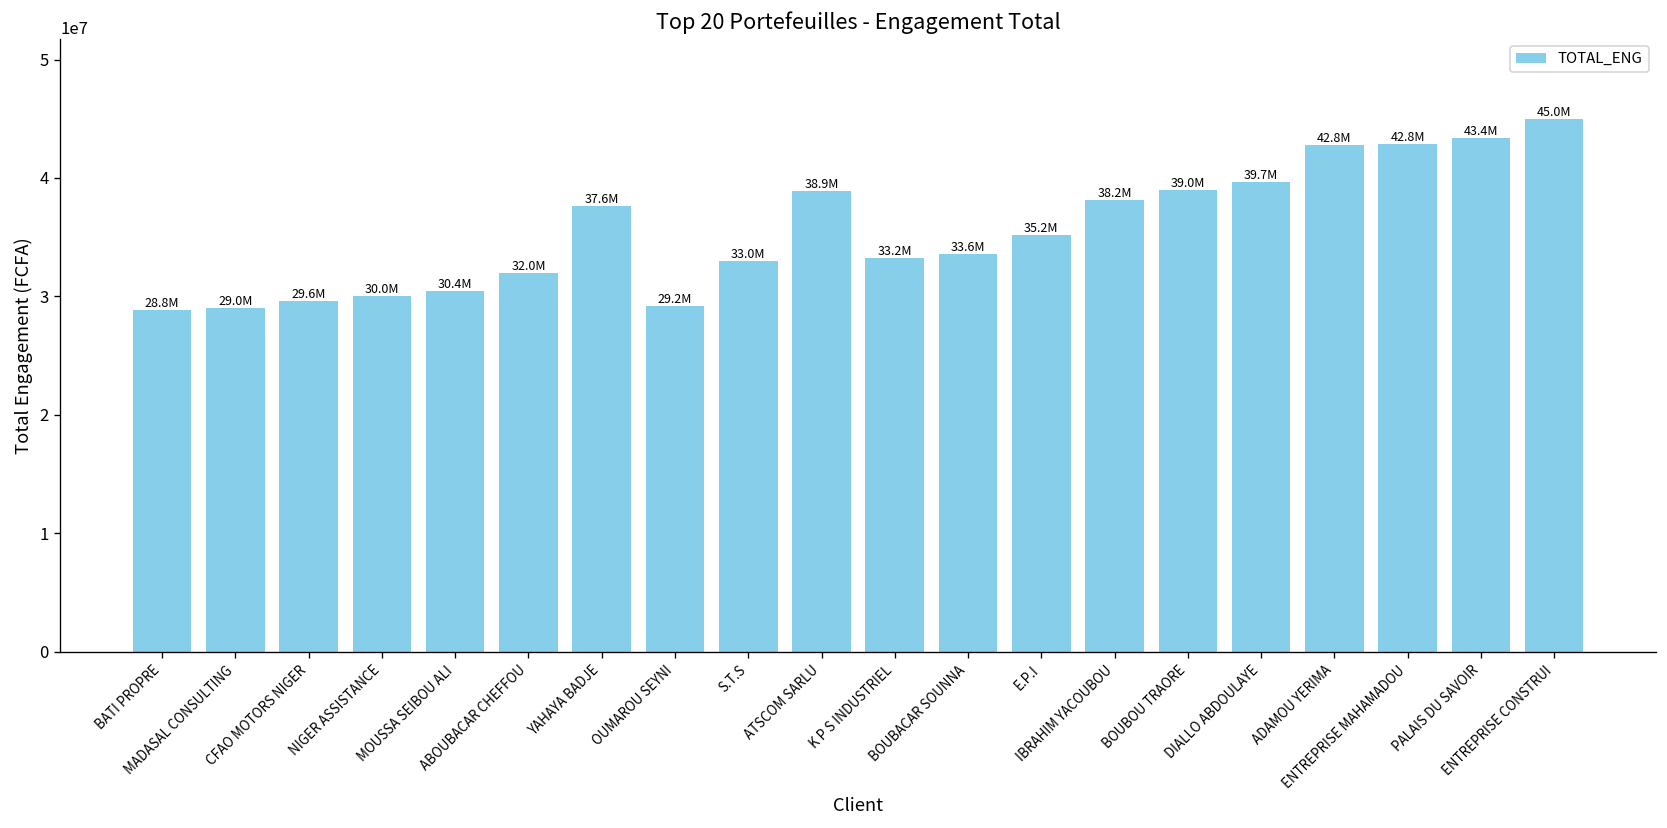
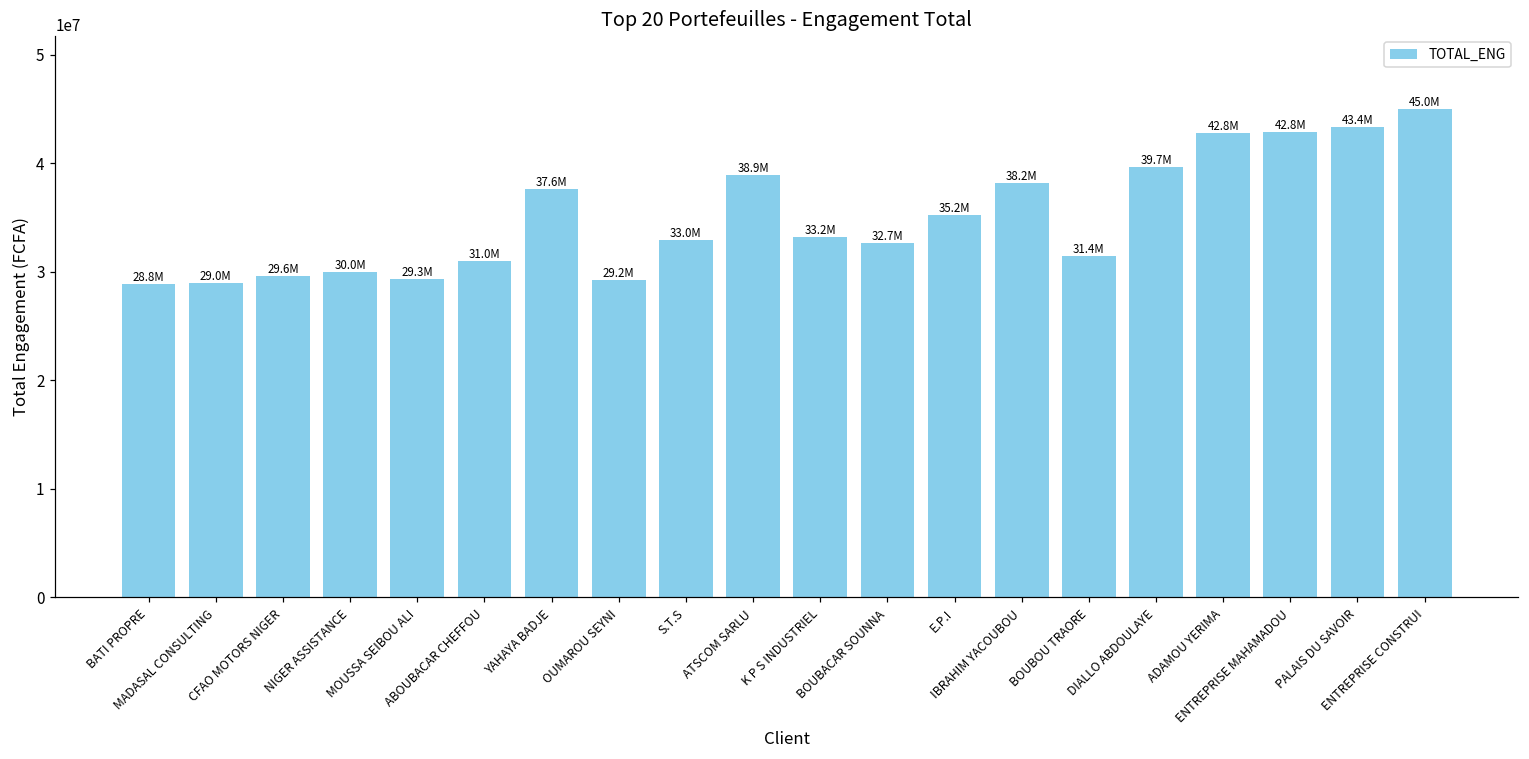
  {
    "BATI PROPRE": "28.8M",
    "MADASAL CONSULTING": "29.0M",
    "CFAO MOTORS NIGER": "29.6M",
    "NIGER ASSISTANCE": "30.0M",
-   "MOUSSA SEIBOU ALI": "30.4M",
-   "ABOUBACAR CHEFFOU": "32.0M",
+   "MOUSSA SEIBOU ALI": "29.3M",
+   "ABOUBACAR CHEFFOU": "31.0M",
    "YAHAYA BADJE": "37.6M",
    "OUMAROU SEYNI": "29.2M",
    "S.T.S": "33.0M",
    "ATSCOM SARLU": "38.9M",
    "K P S INDUSTRIEL": "33.2M",
-   "BOUBACAR SOUNNA": "33.6M",
+   "BOUBACAR SOUNNA": "32.7M",
    "E.P.I": "35.2M",
    "IBRAHIM YACOUBOU": "38.2M",
-   "BOUBOU TRAORE": "39.0M",
+   "BOUBOU TRAORE": "31.4M",
    "DIALLO ABDOULAYE": "39.7M",
    "ADAMOU YERIMA": "42.8M",
    "ENTREPRISE MAHAMADOU": "42.8M",
    "PALAIS DU SAVOIR": "43.4M",
    "ENTREPRISE CONSTRUI": "45.0M"
  }
